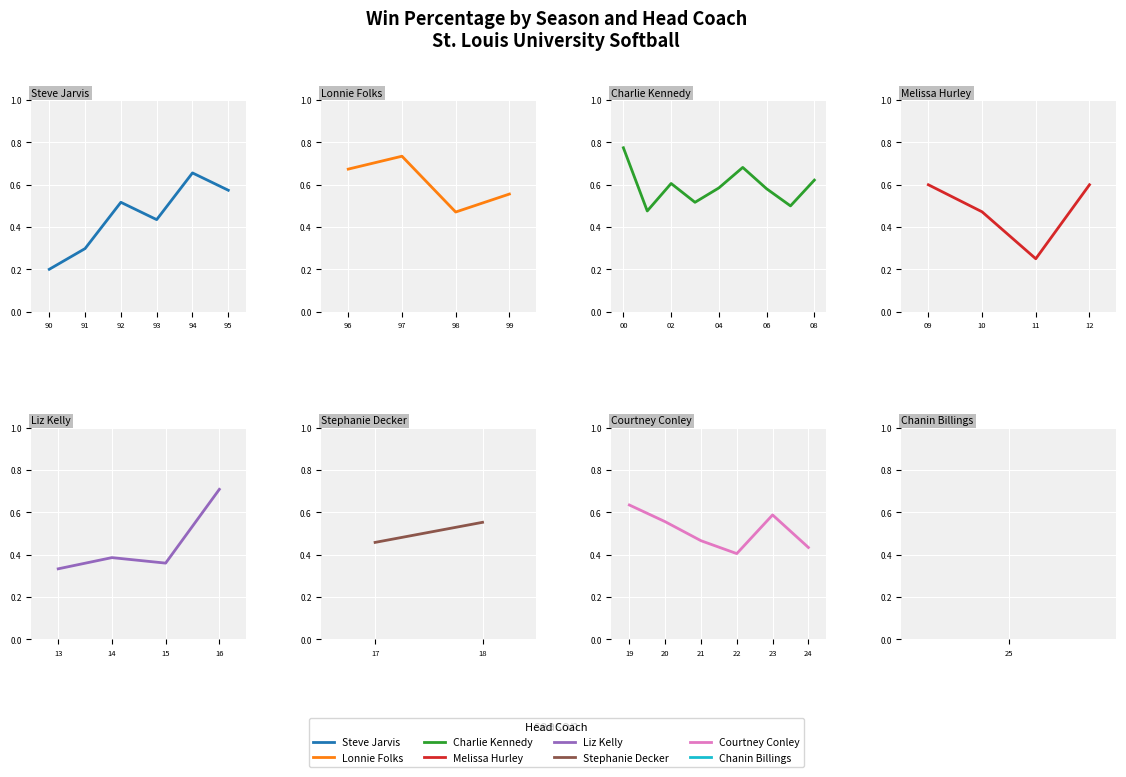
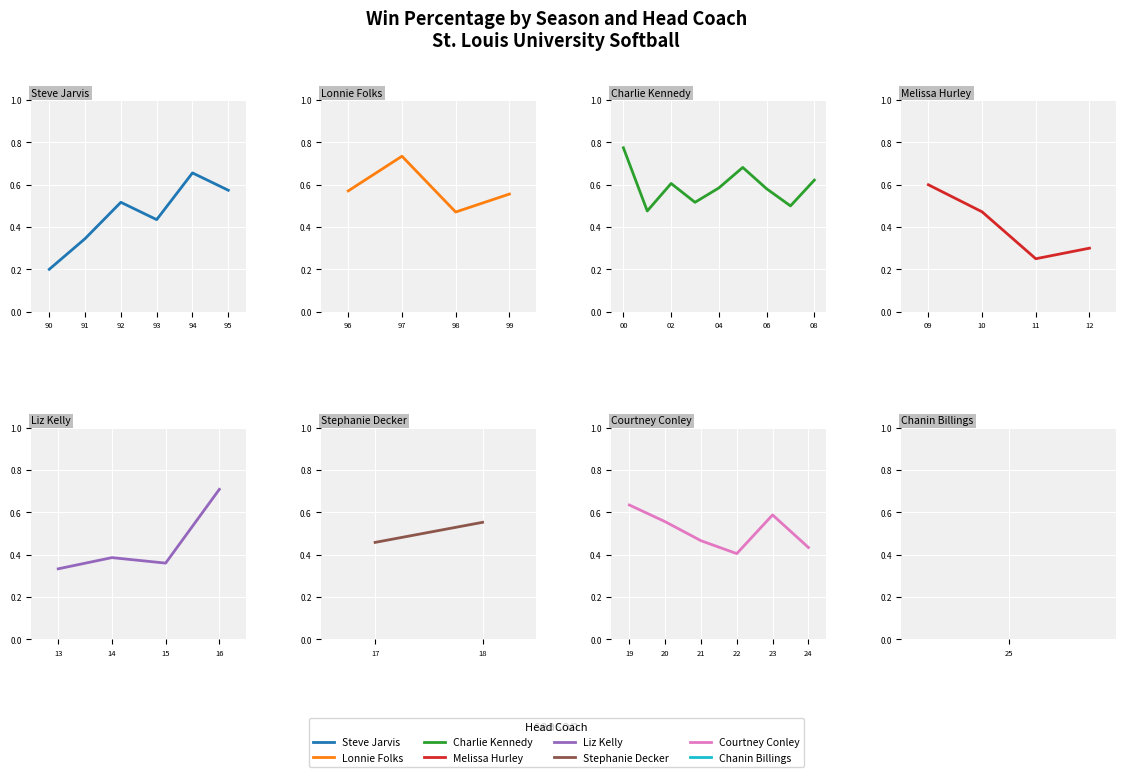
  {
    "Steve Jarvis": {
      "90": 0.20,
-     "91": 0.30,
+     "91": 0.35,
      "92": 0.52,
      "93": 0.44,
      "94": 0.66,
      "95": 0.57
    },
    "Lonnie Folks": {
-     "96": 0.67,
+     "96": 0.57,
      "97": 0.74,
      "98": 0.47,
      "99": 0.56
    },
    "Charlie Kennedy": {
      "00": 0.78,
      "02": 0.61,
      "04": 0.59,
      "06": 0.58,
      "08": 0.62
    },
    "Melissa Hurley": {
      "09": 0.6,
      "10": 0.47,
      "11": 0.25,
-     "12": 0.6
+     "12": 0.3
    },
    "Liz Kelly": {
      "13": 0.33,
      "14": 0.39,
      "15": 0.36,
      "16": 0.71
    },
    "Stephanie Decker": {
      "17": 0.46,
      "18": 0.55
    },
    "Courtney Conley": {
      "19": 0.64,
      "20": 0.56,
      "21": 0.47,
      "22": 0.41,
      "23": 0.59,
      "24": 0.43
    },
    "Chanin Billings": {
      "25": 0.46
    }
  }
